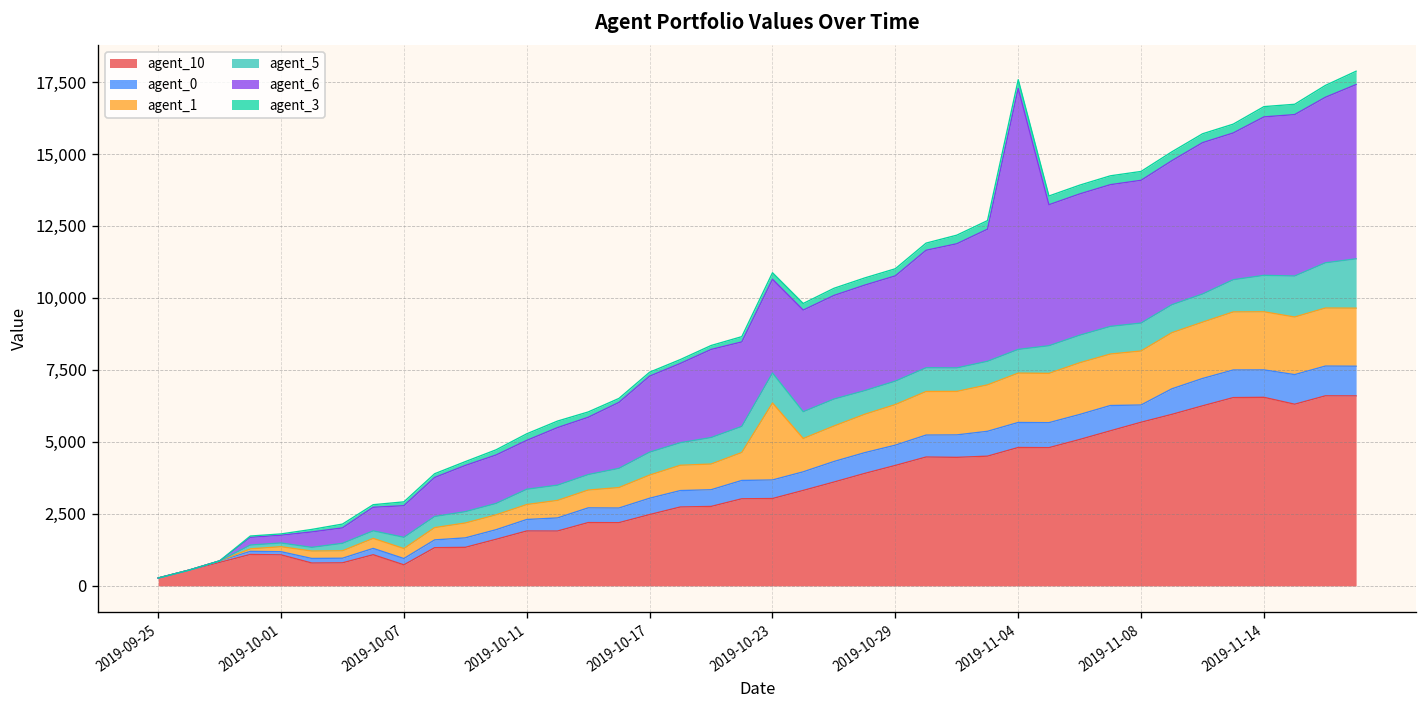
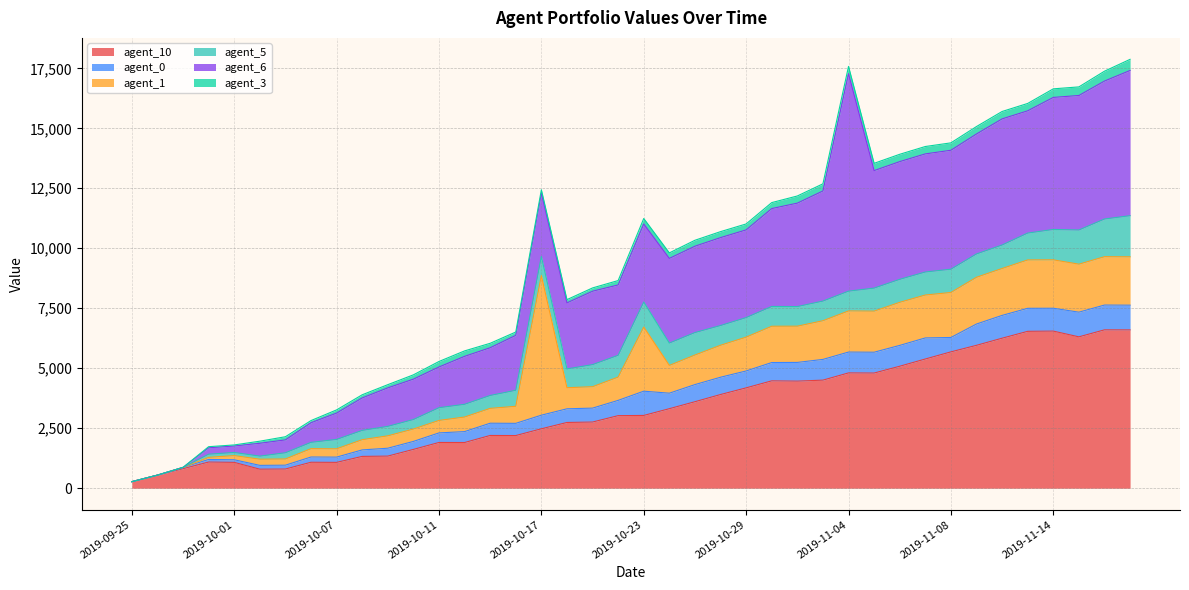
  {
    "agent_10": {
      "2019-10-01": "1,100",
-     "2019-10-07": "700",
+     "2019-10-07": "1,100",
      "2019-10-11": "1,900",
      "2019-10-17": "2,500",
      "2019-10-23": "3,000",
      "2019-10-29": "4,200",
      "2019-11-04": "4,800",
      "2019-11-08": "5,700",
      "2019-11-14": "6,500"
    },
    "agent_0": {
      "2019-10-01": "100",
      "2019-10-07": "200",
      "2019-10-11": "400",
      "2019-10-17": "600",
-     "2019-10-23": "600",
+     "2019-10-23": "1,000",
      "2019-10-29": "700",
      "2019-11-04": "900",
      "2019-11-08": "600",
      "2019-11-14": "1,000"
    },
    "agent_1": {
      "2019-10-01": "200",
      "2019-10-07": "300",
      "2019-10-11": "500",
-     "2019-10-17": "800",
+     "2019-10-17": "5,800",
      "2019-10-23": "2,700",
      "2019-10-29": "1,400",
      "2019-11-04": "1,700",
      "2019-11-08": "1,900",
      "2019-11-14": "2,000"
    },
    "agent_6": {
      "2019-10-07": "1,100",
      "2019-10-11": "1,700",
      "2019-10-17": "2,600",
      "2019-10-23": "3,300",
      "2019-10-29": "3,700",
      "2019-11-04": "9,100",
      "2019-11-08": "5,000",
      "2019-11-14": "5,500"
    }
  }
